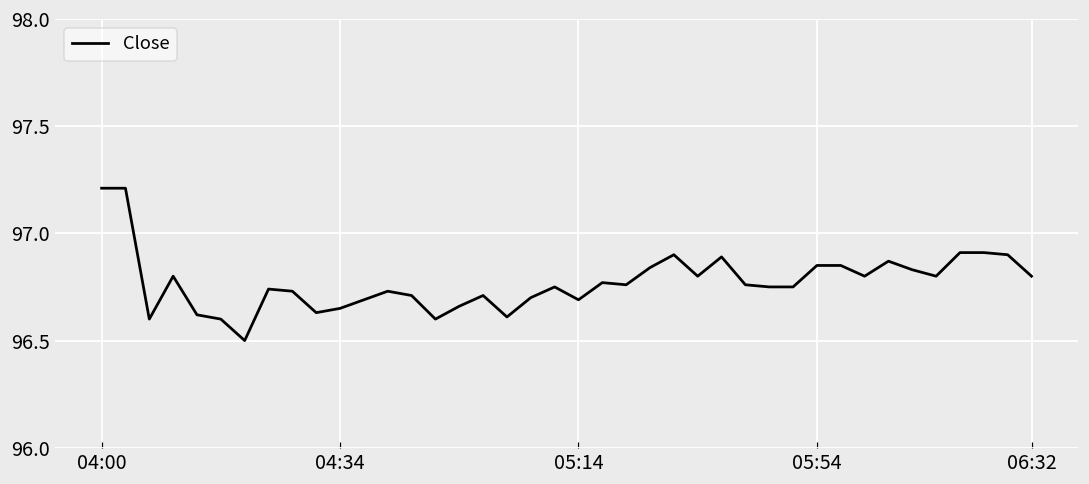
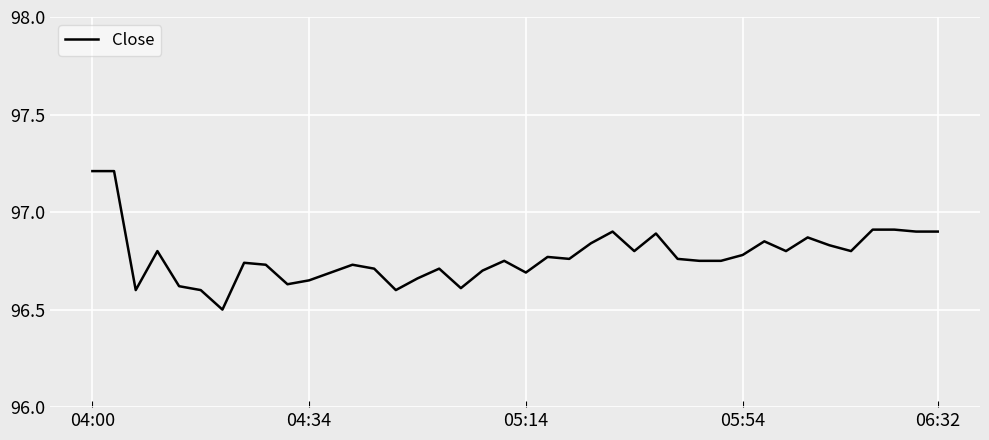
  {
    "04:00": 97.21,
    "04:34": 96.65,
    "05:14": 96.69,
-   "05:54": 96.85,
-   "06:32": 96.8
+   "05:54": 96.78,
+   "06:32": 96.9
  }
